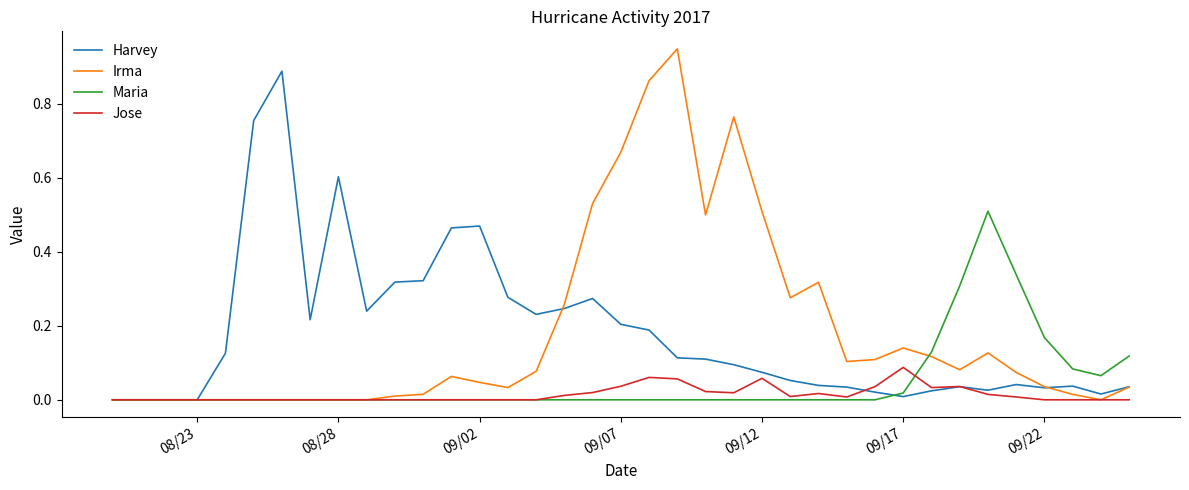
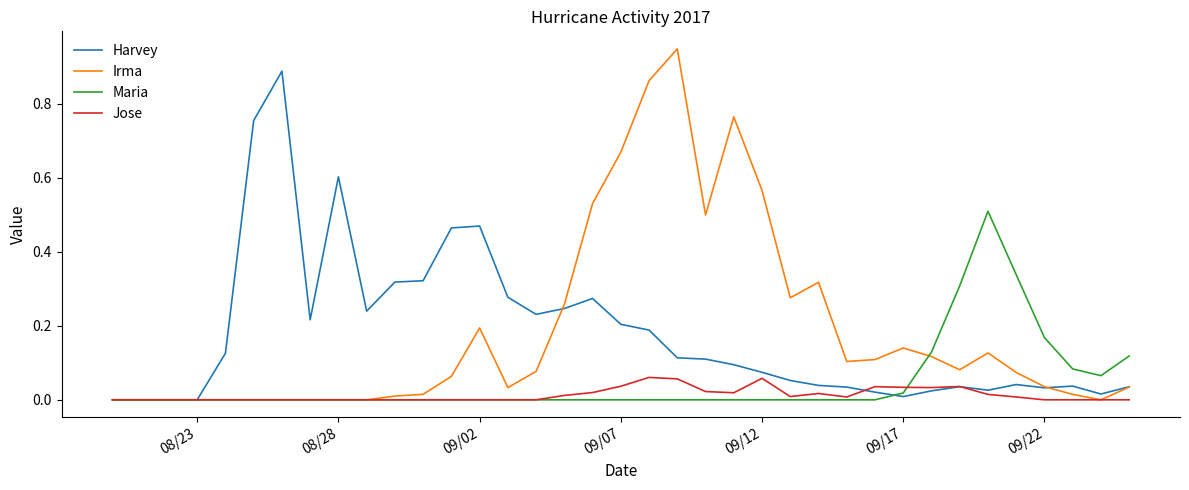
  {
    "Harvey": {
      "08/28": 0.60,
      "09/02": 0.47,
      "09/07": 0.20,
      "09/12": 0.07,
      "09/17": 0.01
    },
    "Irma": {
-     "09/02": 0.05,
+     "09/02": 0.19,
      "09/07": 0.67,
-     "09/12": 0.51,
+     "09/12": 0.57,
      "09/17": 0.14
    },
    "Maria": {
      "09/07": 0.00,
      "09/12": 0.00,
      "09/17": 0.02,
      "09/22": 0.17
    },
    "Jose": {
      "09/07": 0.04,
      "09/12": 0.06,
-     "09/17": 0.09,
+     "09/17": 0.03,
      "09/22": 0.00
    }
  }
